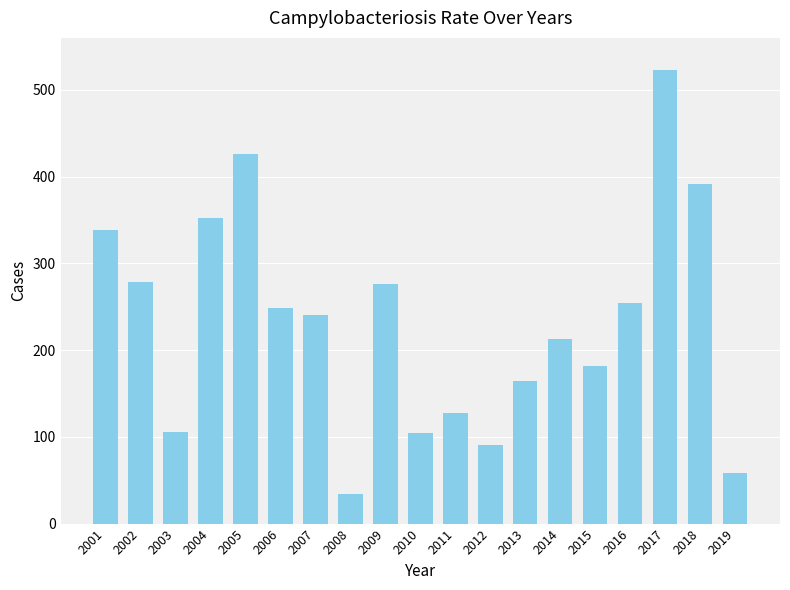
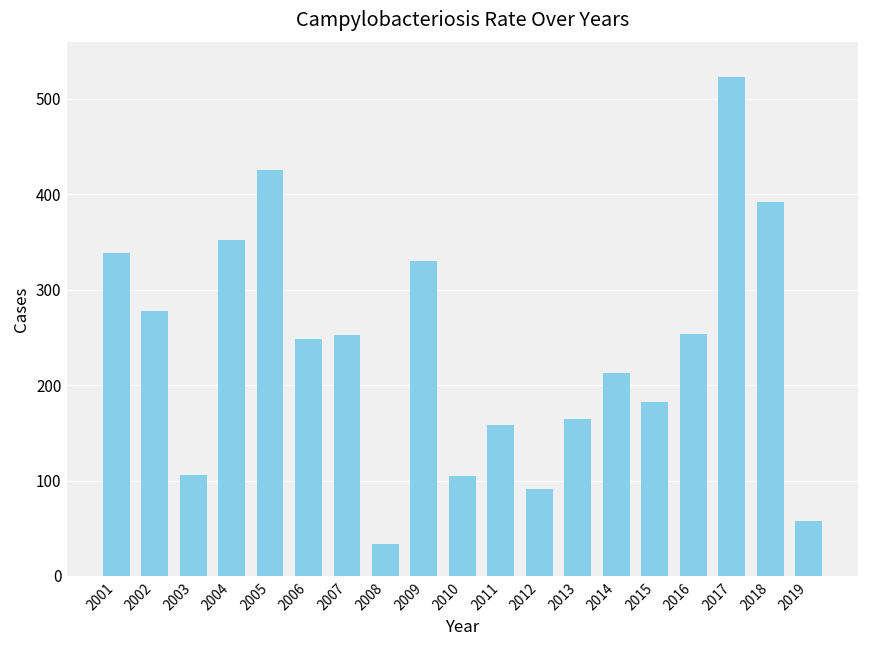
  {
    "2001": 340,
    "2002": 280,
    "2003": 110,
    "2004": 350,
    "2005": 430,
    "2006": 250,
-   "2007": 240,
+   "2007": 250,
    "2008": 30,
-   "2009": 280,
+   "2009": 330,
    "2010": 110,
-   "2011": 130,
+   "2011": 160,
    "2012": 90,
    "2013": 160,
    "2014": 210,
    "2015": 180,
    "2016": 250,
    "2017": 520,
    "2018": 390,
    "2019": 60
  }
